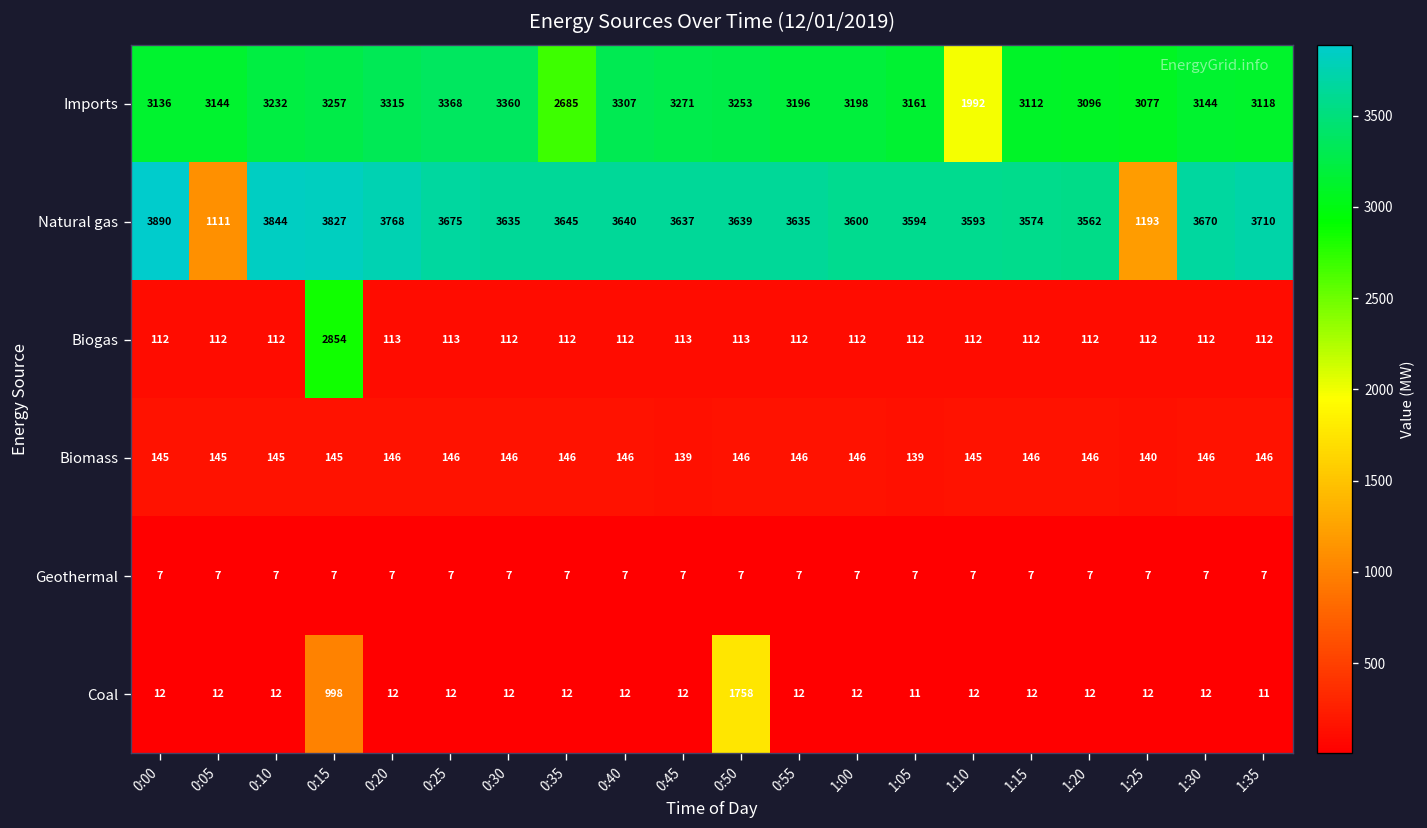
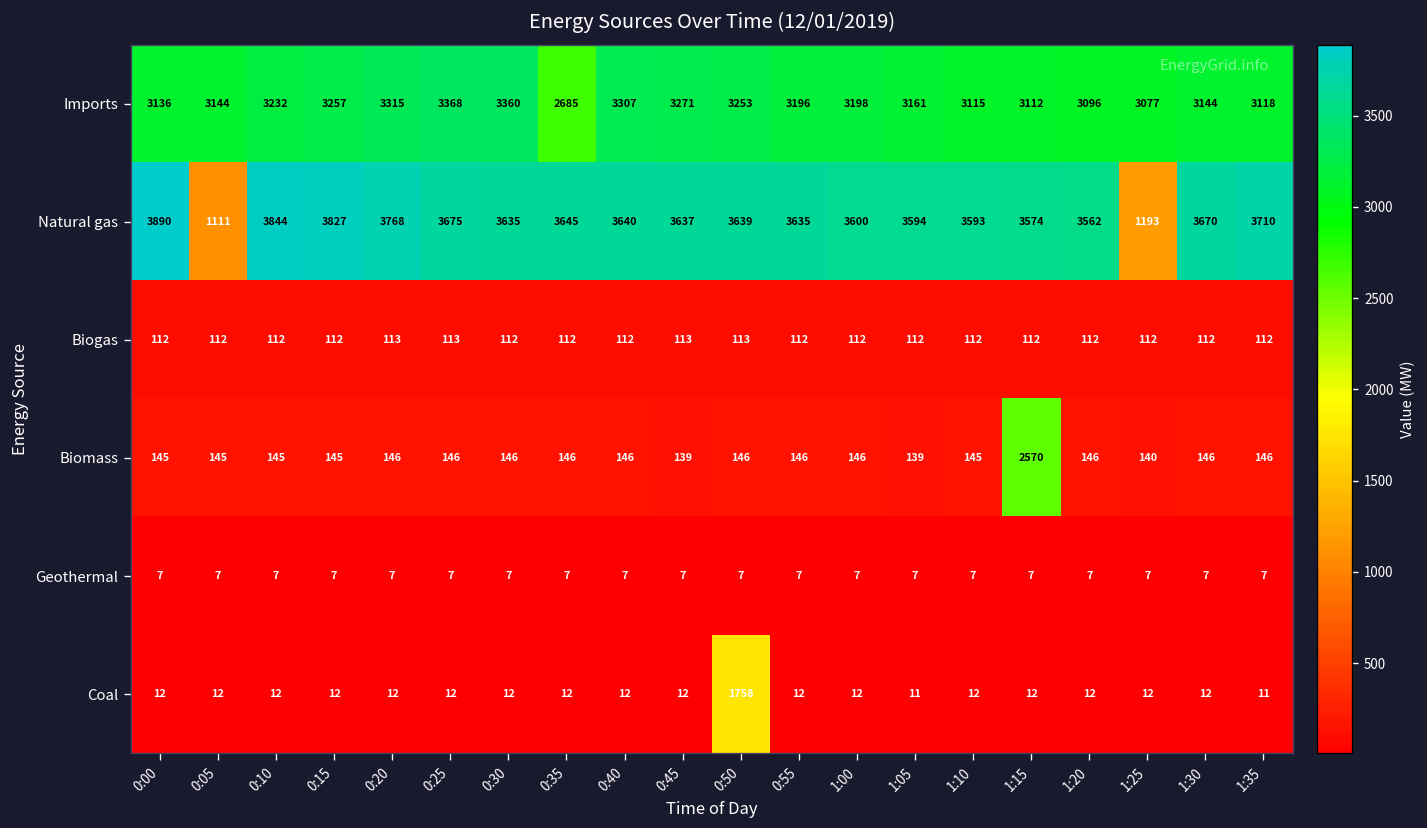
  {
    "Imports": {
      "0:00": 3136,
      "0:05": 3144,
      "0:10": 3232,
      "0:15": 3257,
      "0:20": 3315,
      "0:25": 3368,
      "0:30": 3360,
      "0:35": 2685,
      "0:40": 3307,
      "0:45": 3271,
      "0:50": 3253,
      "0:55": 3196,
      "1:00": 3198,
      "1:05": 3161,
-     "1:10": 1992,
+     "1:10": 3115,
      "1:15": 3112,
      "1:20": 3096,
      "1:25": 3077,
      "1:35": 3118
    },
    "Natural gas": {
      "0:00": 3890,
      "0:05": 1111,
      "0:10": 3844,
      "0:15": 3827,
      "0:20": 3768,
      "0:25": 3675,
      "0:30": 3635,
      "0:35": 3645,
      "0:40": 3640,
      "0:45": 3637,
      "0:50": 3639,
      "0:55": 3635,
      "1:00": 3600,
      "1:05": 3594,
      "1:10": 3593,
      "1:15": 3574,
      "1:20": 3562,
      "1:25": 1193,
      "1:30": 3670,
      "1:35": 3710
    },
    "Biogas": {
      "0:00": 112,
      "0:05": 112,
      "0:10": 112,
-     "0:15": 2854,
+     "0:15": 112,
      "0:20": 113,
      "0:25": 113,
      "0:30": 112,
      "0:35": 112,
      "0:40": 112,
      "0:45": 113,
      "0:50": 113,
      "0:55": 112,
      "1:00": 112,
      "1:05": 112,
      "1:10": 112,
      "1:15": 112,
      "1:20": 112,
      "1:25": 112,
      "1:30": 112,
      "1:35": 112
    },
    "Biomass": {
      "0:00": 145,
      "0:05": 145,
      "0:10": 145,
      "0:15": 145,
      "0:20": 146,
      "0:25": 146,
      "0:30": 146,
      "0:35": 146,
      "0:40": 146,
      "0:45": 139,
      "0:50": 146,
      "0:55": 146,
      "1:00": 146,
      "1:05": 139,
      "1:10": 145,
-     "1:15": 146,
+     "1:15": 2570,
      "1:20": 146,
      "1:25": 140,
      "1:30": 146,
      "1:35": 146
    },
    "Geothermal": {
      "0:00": 7,
      "0:05": 7,
      "0:10": 7,
      "0:15": 7,
      "0:20": 7,
      "0:25": 7,
      "0:30": 7,
      "0:35": 7,
      "0:40": 7,
      "0:45": 7,
      "0:50": 7,
      "0:55": 7,
      "1:00": 7,
      "1:05": 7,
      "1:10": 7,
      "1:15": 7,
      "1:20": 7,
      "1:25": 7,
      "1:30": 7,
      "1:35": 7
    },
    "Coal": {
      "0:00": 12,
      "0:05": 12,
      "0:10": 12,
-     "0:15": 998,
+     "0:15": 12,
      "0:20": 12,
      "0:25": 12,
      "0:30": 12,
      "0:35": 12,
      "0:40": 12,
      "0:45": 12,
      "0:50": 1758,
      "0:55": 12,
      "1:00": 12,
      "1:05": 11,
      "1:10": 12,
      "1:15": 12,
      "1:20": 12,
      "1:25": 12,
      "1:30": 12,
      "1:35": 11
    }
  }
